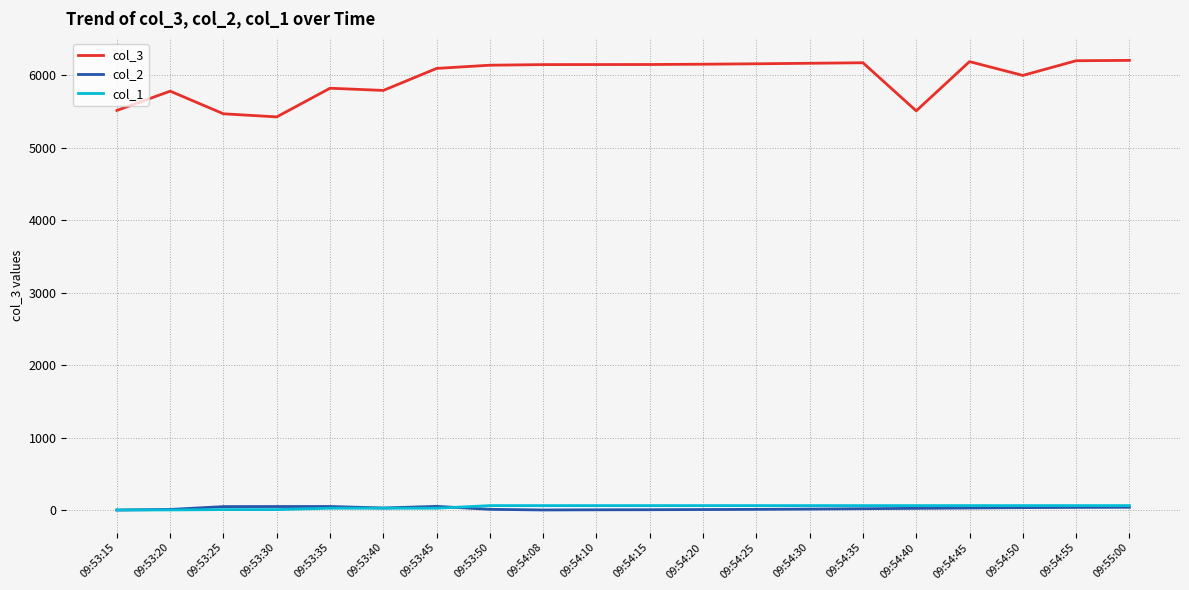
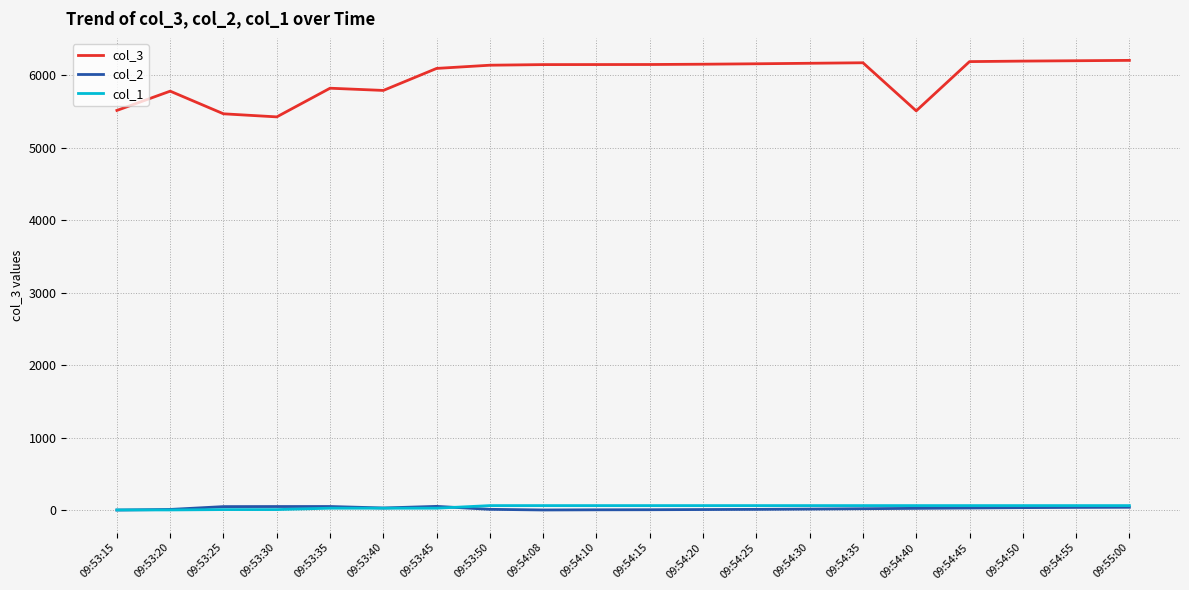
  {
    "col_3": {
      "09:53:15": 5500,
      "09:53:20": 5800,
      "09:53:25": 5500,
      "09:53:30": 5400,
      "09:53:35": 5800,
      "09:53:40": 5800,
      "09:53:45": 6100,
      "09:53:50": 6100,
      "09:54:08": 6100,
      "09:54:10": 6100,
      "09:54:15": 6100,
      "09:54:20": 6200,
      "09:54:25": 6200,
      "09:54:30": 6200,
      "09:54:35": 6200,
      "09:54:40": 5500,
      "09:54:45": 6200,
-     "09:54:50": 6000,
+     "09:54:50": 6200,
      "09:54:55": 6200,
      "09:55:00": 6200
    },
    "col_2": {
      "09:53:25": 0,
      "09:53:30": 100,
      "09:53:50": 0,
      "09:54:08": 0,
      "09:54:10": 0,
      "09:54:15": 0,
      "09:54:20": 0,
      "09:54:25": 0,
      "09:54:30": 0,
      "09:54:35": 0,
      "09:54:40": 0
    },
    "col_1": {
      "09:53:25": 0,
      "09:53:30": 0,
      "09:53:50": 100,
      "09:54:08": 100,
      "09:54:10": 100,
      "09:54:15": 100,
      "09:54:20": 100,
      "09:54:25": 100,
      "09:54:30": 100,
      "09:54:35": 100,
      "09:54:40": 100
    }
  }
